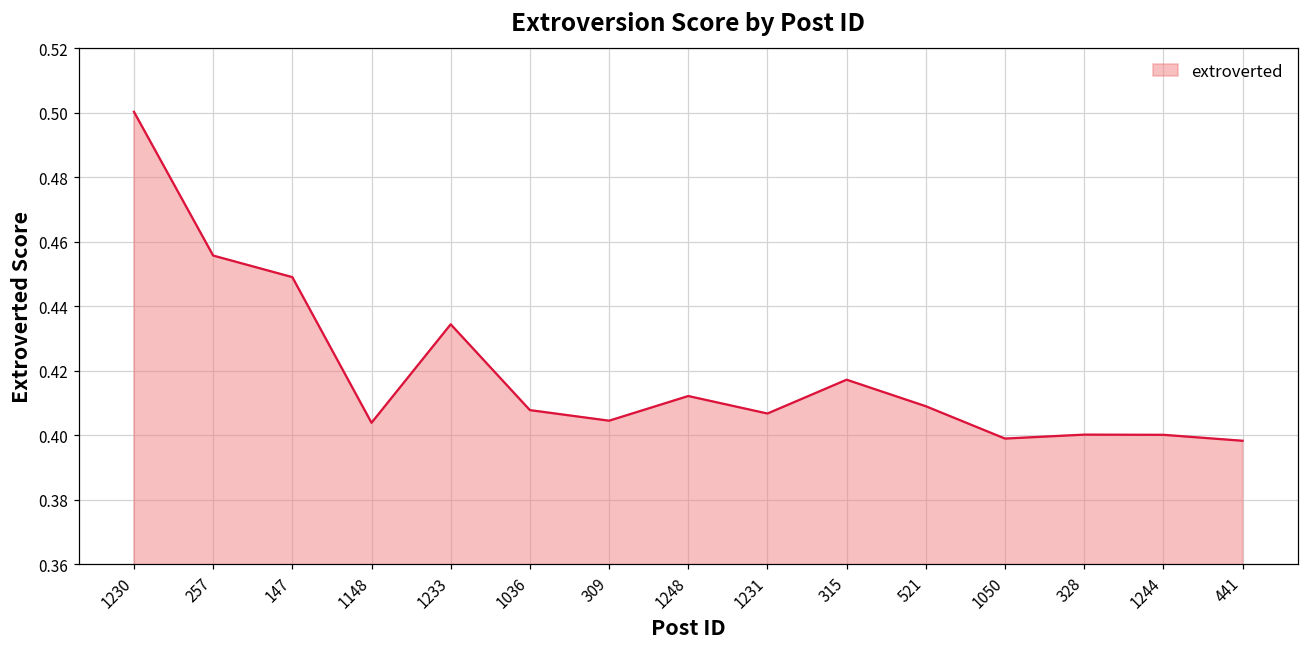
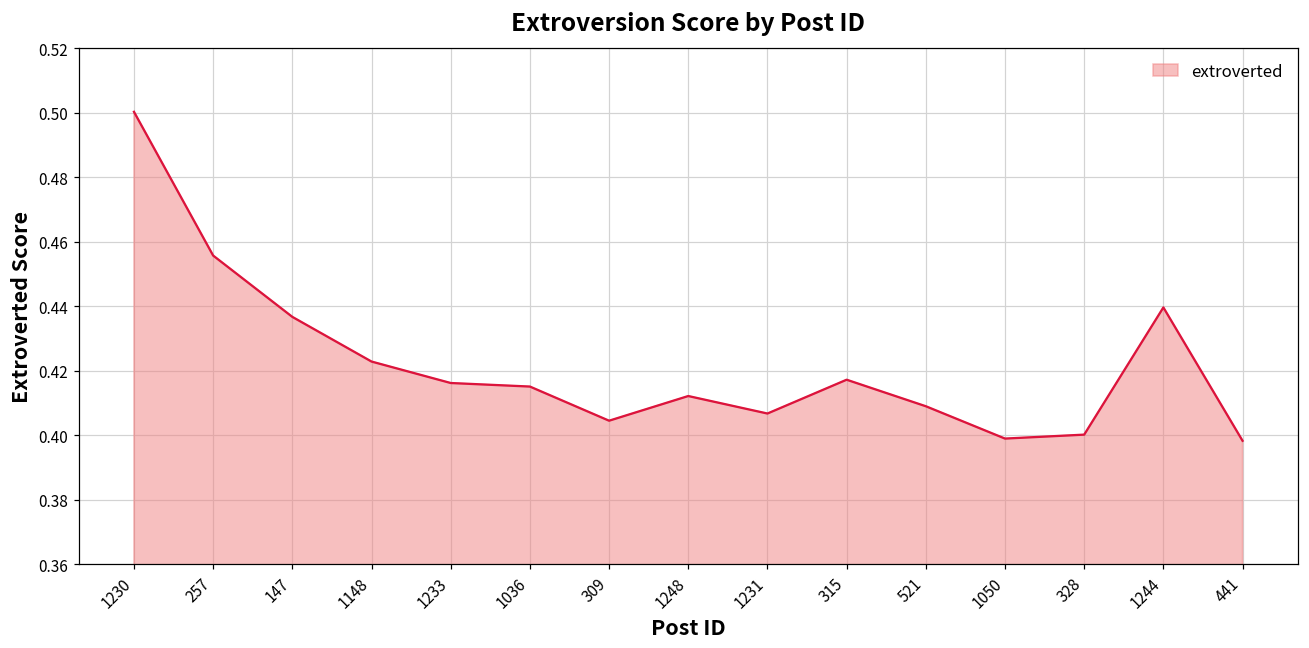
  {
    "1230": 0.500,
    "257": 0.456,
-   "147": 0.449,
-   "1148": 0.404,
-   "1233": 0.434,
-   "1036": 0.408,
+   "147": 0.437,
+   "1148": 0.423,
+   "1233": 0.416,
+   "1036": 0.415,
    "309": 0.405,
    "1248": 0.412,
    "1231": 0.407,
    "315": 0.417,
    "521": 0.409,
    "1050": 0.399,
    "328": 0.400,
-   "1244": 0.400,
+   "1244": 0.440,
    "441": 0.398
  }
